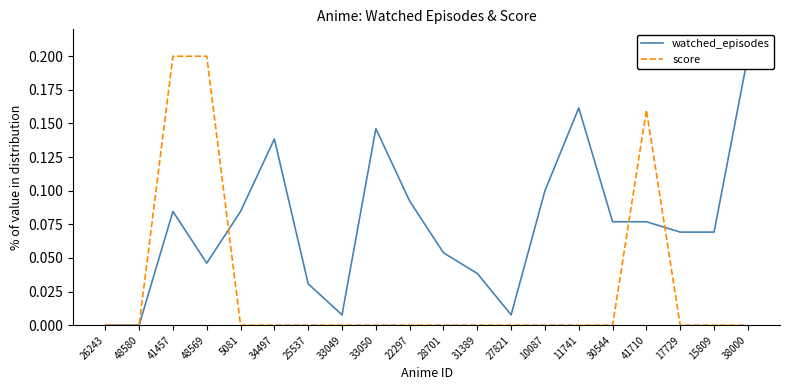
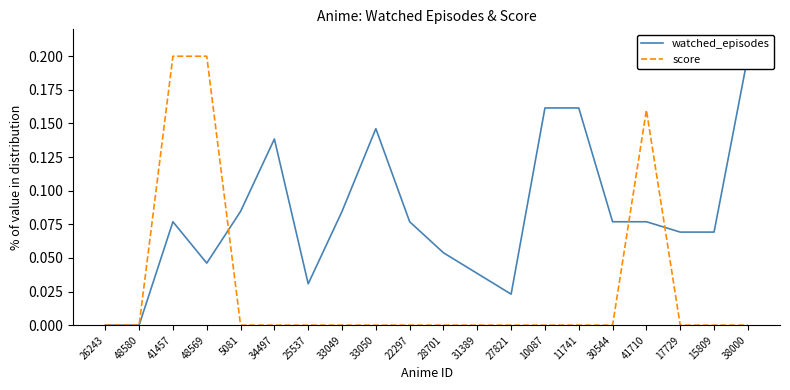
  {
    "watched_episodes": {
-     "41457": 0.085,
+     "41457": 0.077,
      "48569": 0.046,
      "5081": 0.085,
      "34497": 0.138,
      "25537": 0.031,
-     "33049": 0.008,
+     "33049": 0.085,
      "33050": 0.146,
-     "22297": 0.092,
+     "22297": 0.077,
      "28701": 0.054,
      "31389": 0.038,
-     "27821": 0.008,
-     "10087": 0.100,
+     "27821": 0.023,
+     "10087": 0.162,
      "11741": 0.162,
      "30544": 0.077,
      "41710": 0.077,
      "17729": 0.069,
      "15809": 0.069
    },
    "score": {
      "41457": 0.200,
      "48569": 0.200,
      "5081": 0.000,
      "34497": 0.000,
      "25537": 0.000,
      "33049": 0.000,
      "33050": 0.000,
      "22297": 0.000,
      "28701": 0.000,
      "31389": 0.000,
      "27821": 0.000,
      "10087": 0.000,
      "11741": 0.000,
      "30544": 0.000,
      "41710": 0.160,
      "17729": 0.000,
      "15809": 0.000,
      "38000": 0.000
    }
  }
